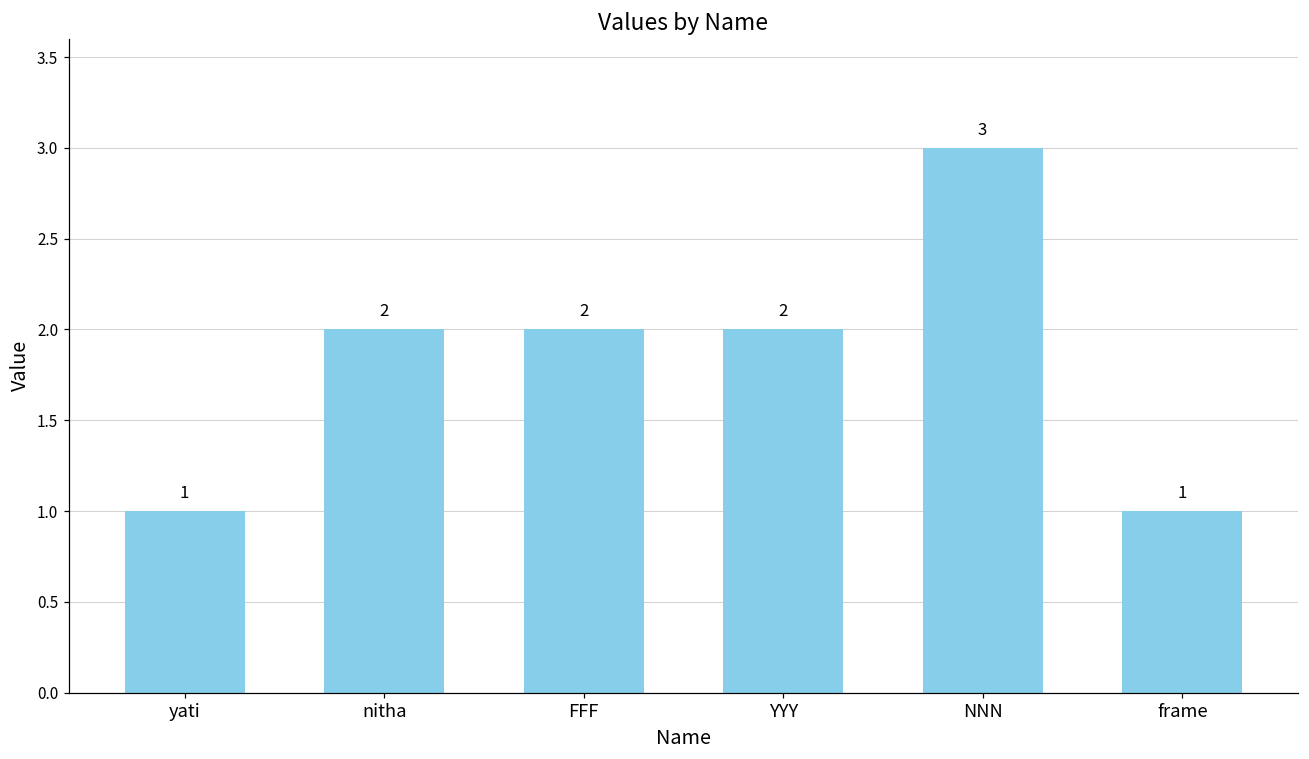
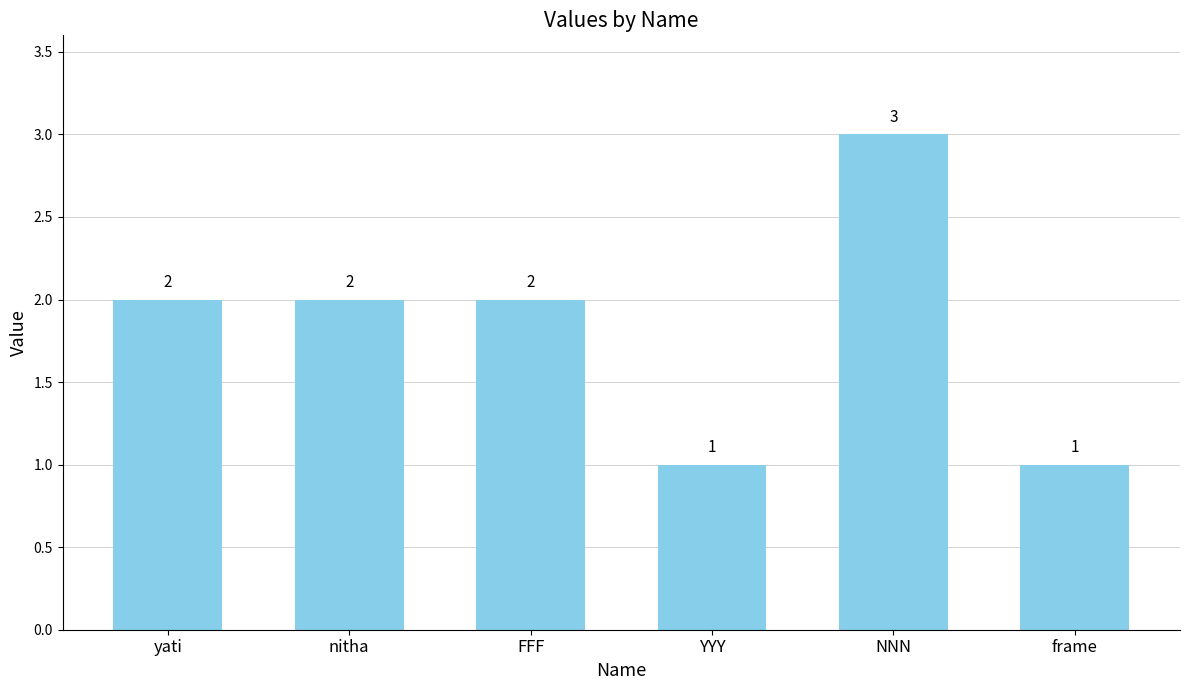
  {
-   "yati": 1,
+   "yati": 2,
    "nitha": 2,
    "FFF": 2,
-   "YYY": 2,
+   "YYY": 1,
    "NNN": 3,
    "frame": 1
  }
